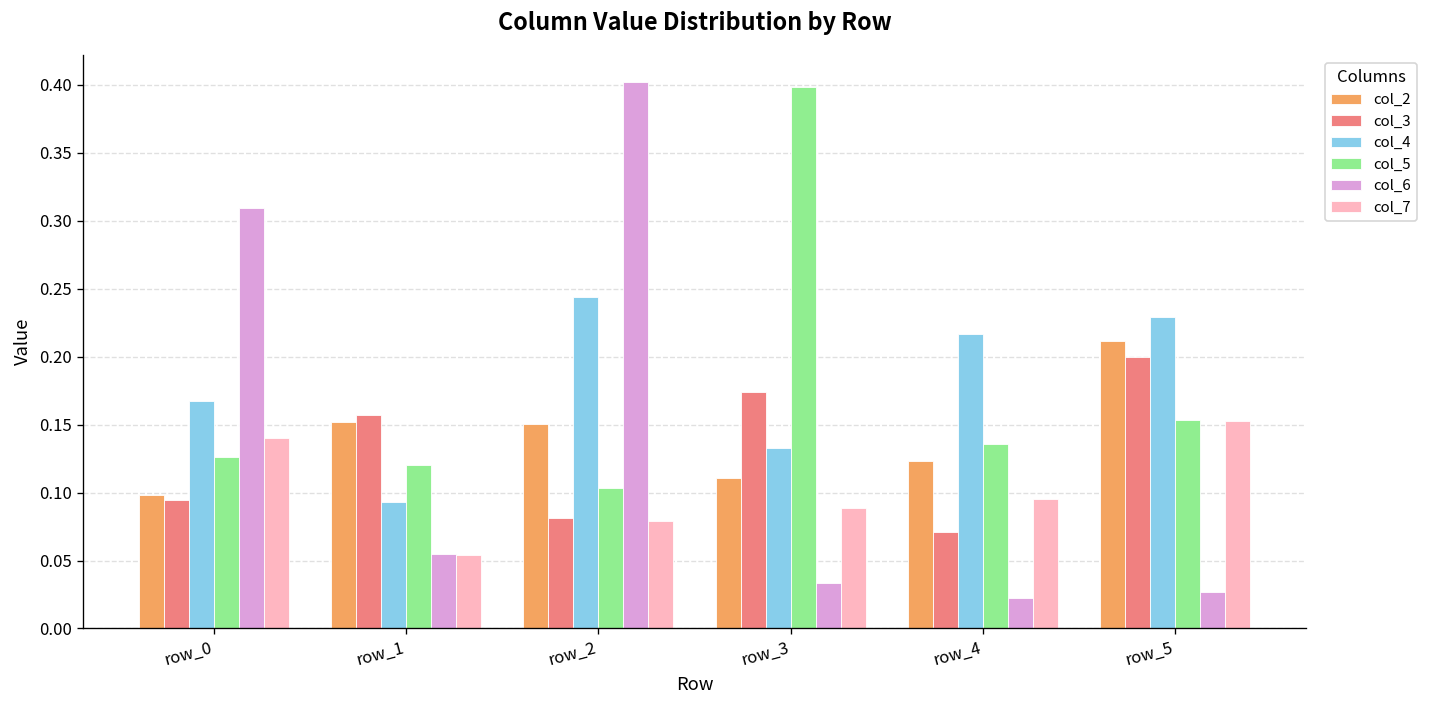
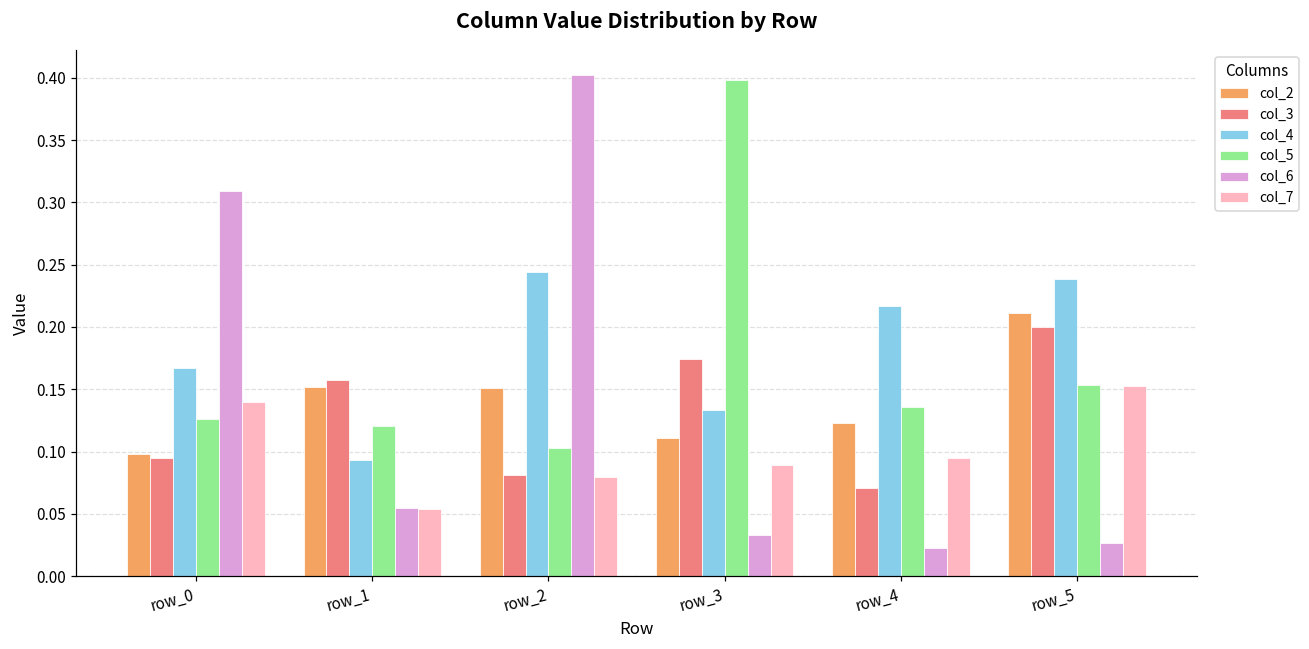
  {
    "col_4": {
      "row_0": 0.167,
      "row_1": 0.093,
      "row_2": 0.244,
      "row_3": 0.133,
      "row_4": 0.217,
-     "row_5": 0.229
+     "row_5": 0.239
    },
    "col_5": {
      "row_0": 0.126,
      "row_1": 0.120,
      "row_2": 0.103,
      "row_3": 0.398,
      "row_4": 0.136,
      "row_5": 0.153
    }
  }
